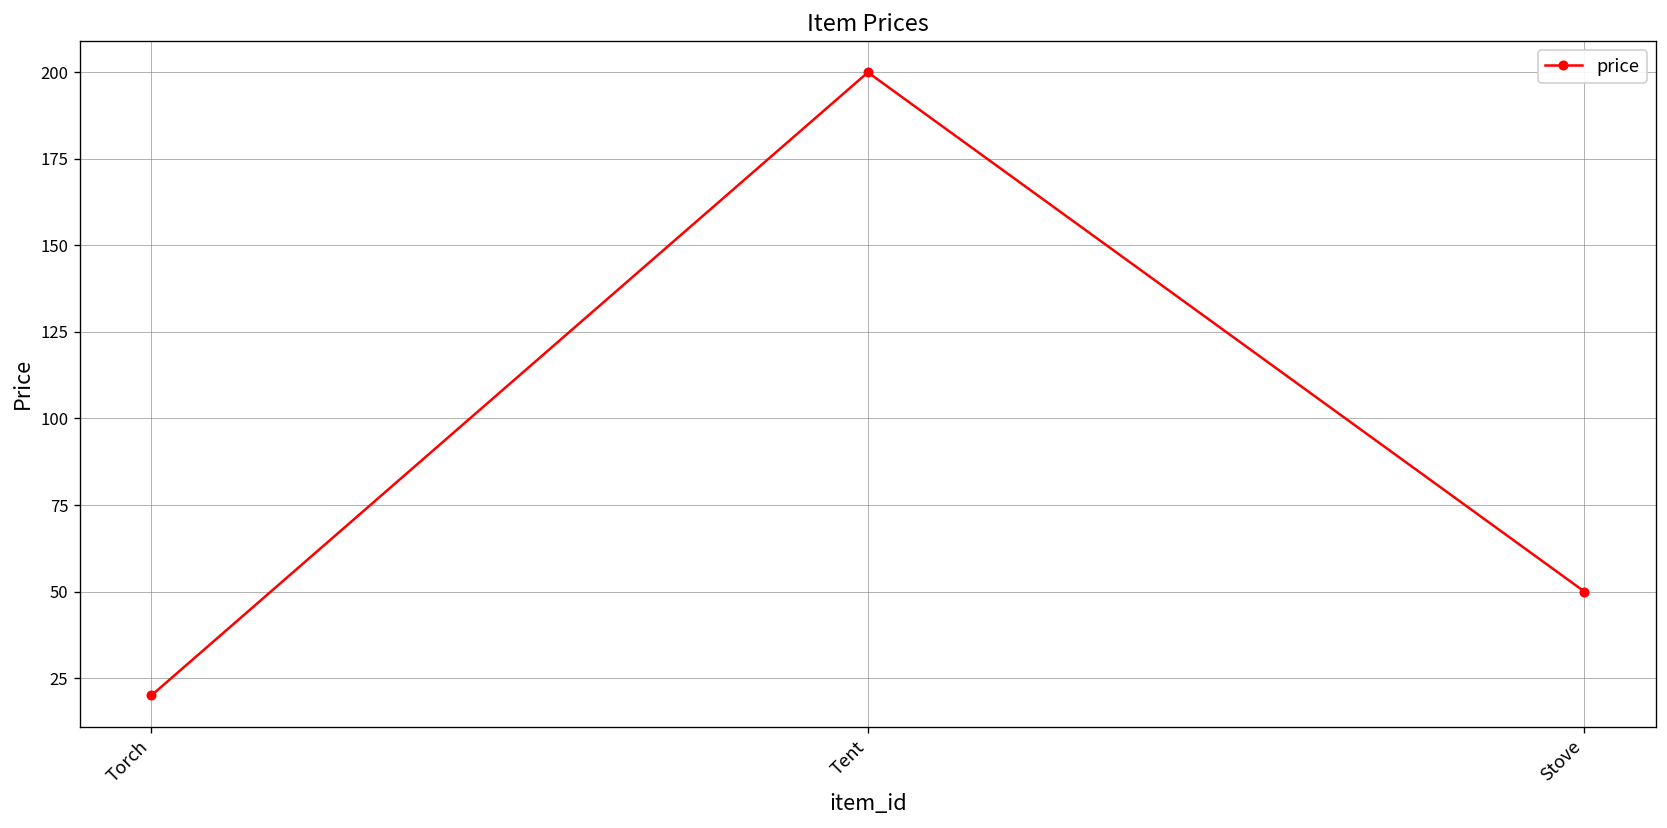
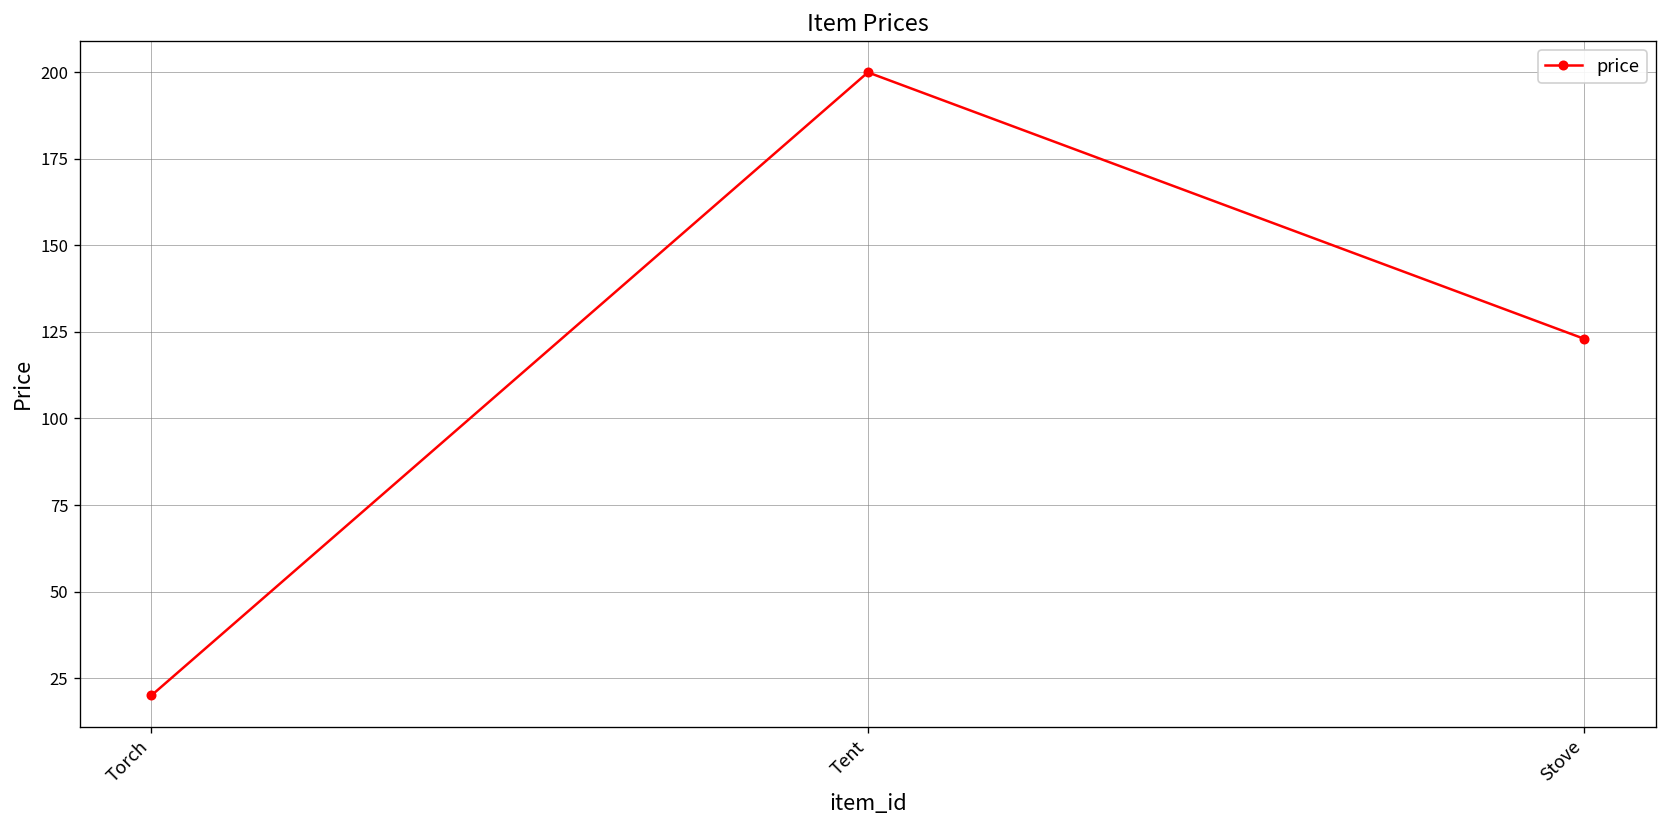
  {
    "Torch": 20,
    "Tent": 200,
-   "Stove": 50
+   "Stove": 123
  }
